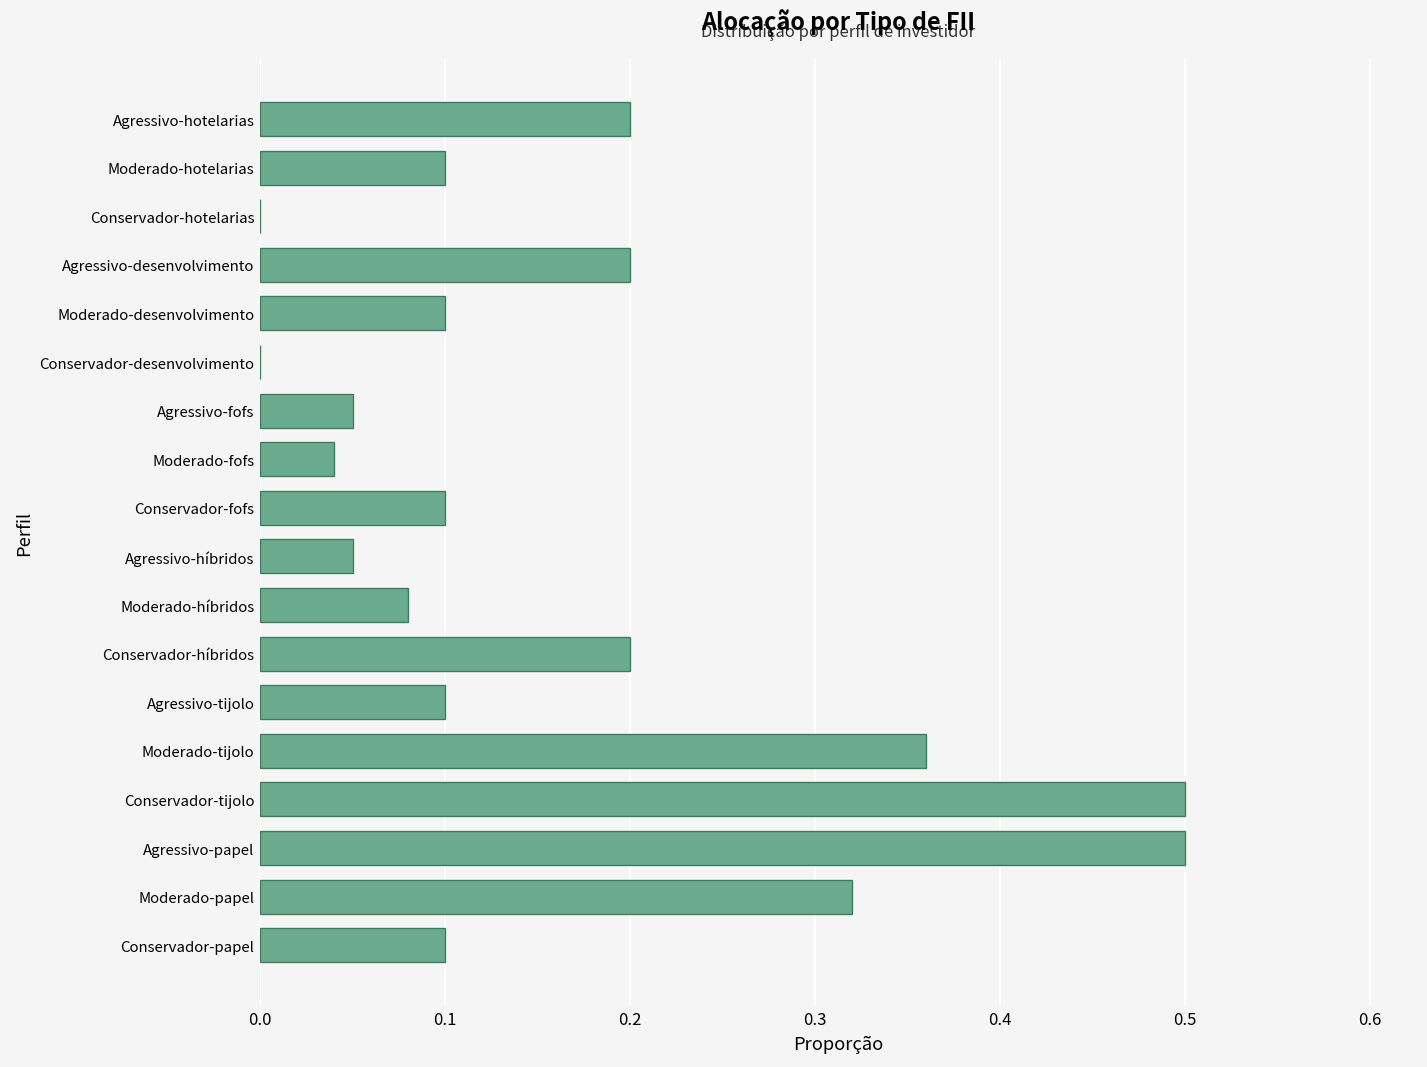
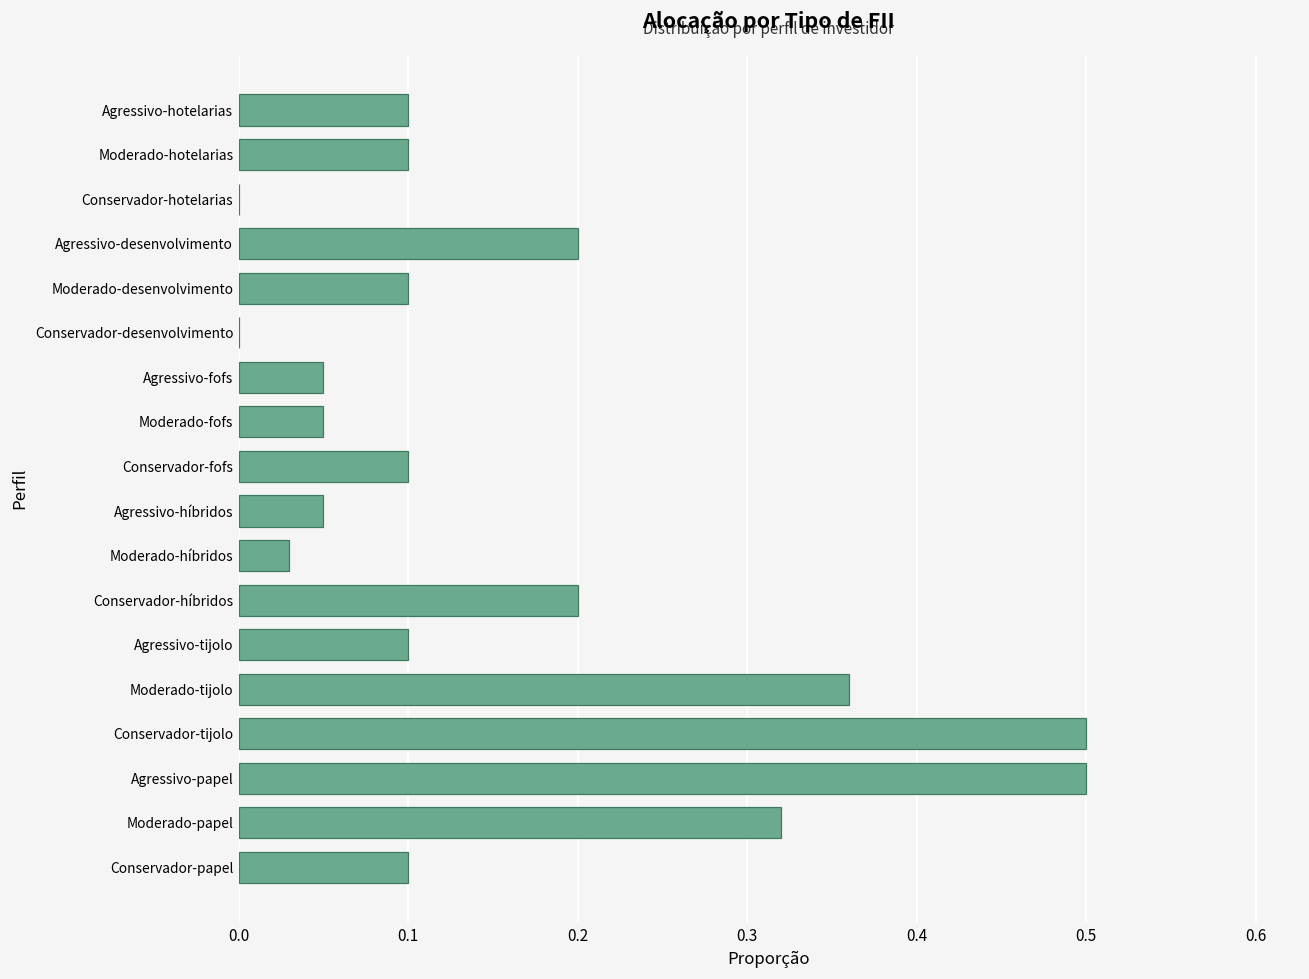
  {
-   "Agressivo-hotelarias": 0.2,
+   "Agressivo-hotelarias": 0.1,
    "Moderado-hotelarias": 0.10,
    "Conservador-hotelarias": 0.00,
    "Agressivo-desenvolvimento": 0.20,
    "Moderado-desenvolvimento": 0.10,
    "Conservador-desenvolvimento": 0.00,
    "Agressivo-fofs": 0.05,
-   "Moderado-fofs": 0.04,
+   "Moderado-fofs": 0.05,
    "Conservador-fofs": 0.10,
    "Agressivo-híbridos": 0.05,
-   "Moderado-híbridos": 0.08,
+   "Moderado-híbridos": 0.03,
    "Conservador-híbridos": 0.20,
    "Agressivo-tijolo": 0.10,
    "Moderado-tijolo": 0.36,
    "Conservador-tijolo": 0.50,
    "Agressivo-papel": 0.50,
    "Moderado-papel": 0.32,
    "Conservador-papel": 0.10
  }
